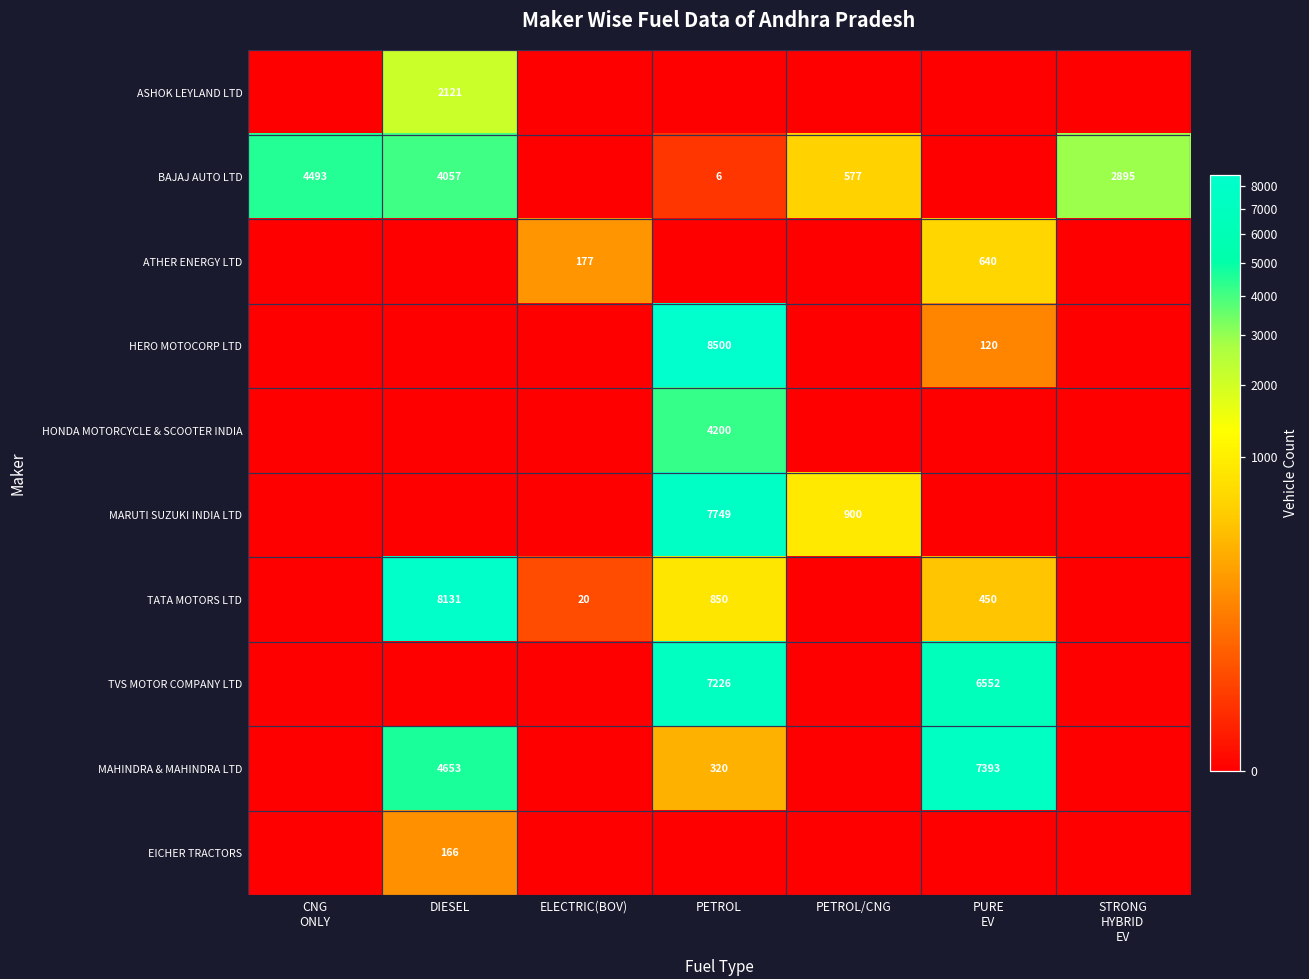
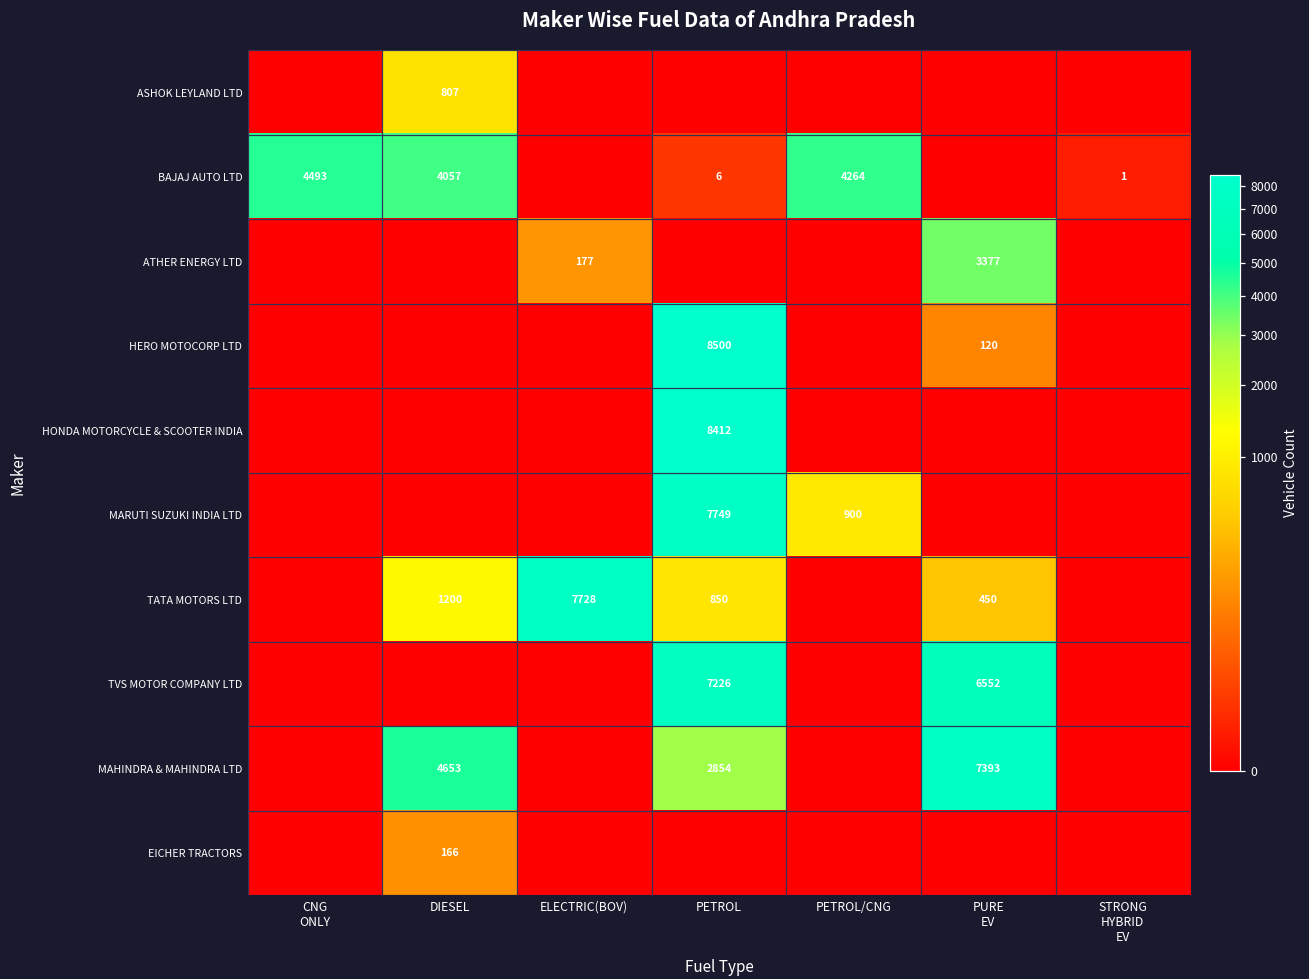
  {
    "ASHOK LEYLAND LTD": {
-     "DIESEL": 2121
+     "DIESEL": 807
    },
    "BAJAJ AUTO LTD": {
      "CNG ONLY": 4493,
      "DIESEL": 4057,
      "PETROL": 6,
-     "PETROL/CNG": 577,
-     "STRONG HYBRID EV": 2895
+     "PETROL/CNG": 4264,
+     "STRONG HYBRID EV": 1
    },
    "ATHER ENERGY LTD": {
      "ELECTRIC(BOV)": 177,
-     "PURE EV": 640
+     "PURE EV": 3377
    },
    "HERO MOTOCORP LTD": {
      "PETROL": 8500,
      "PURE EV": 120
    },
    "HONDA MOTORCYCLE & SCOOTER INDIA": {
-     "PETROL": 4200
+     "PETROL": 8412
    },
    "MARUTI SUZUKI INDIA LTD": {
      "PETROL": 7749,
      "PETROL/CNG": 900
    },
    "TATA MOTORS LTD": {
-     "DIESEL": 8131,
-     "ELECTRIC(BOV)": 20,
+     "DIESEL": 1200,
+     "ELECTRIC(BOV)": 7728,
      "PETROL": 850,
      "PURE EV": 450
    },
    "TVS MOTOR COMPANY LTD": {
      "PETROL": 7226,
      "PURE EV": 6552
    },
    "MAHINDRA & MAHINDRA LTD": {
      "DIESEL": 4653,
-     "PETROL": 320,
+     "PETROL": 2854,
      "PURE EV": 7393
    },
    "EICHER TRACTORS": {
      "DIESEL": 166
    }
  }
